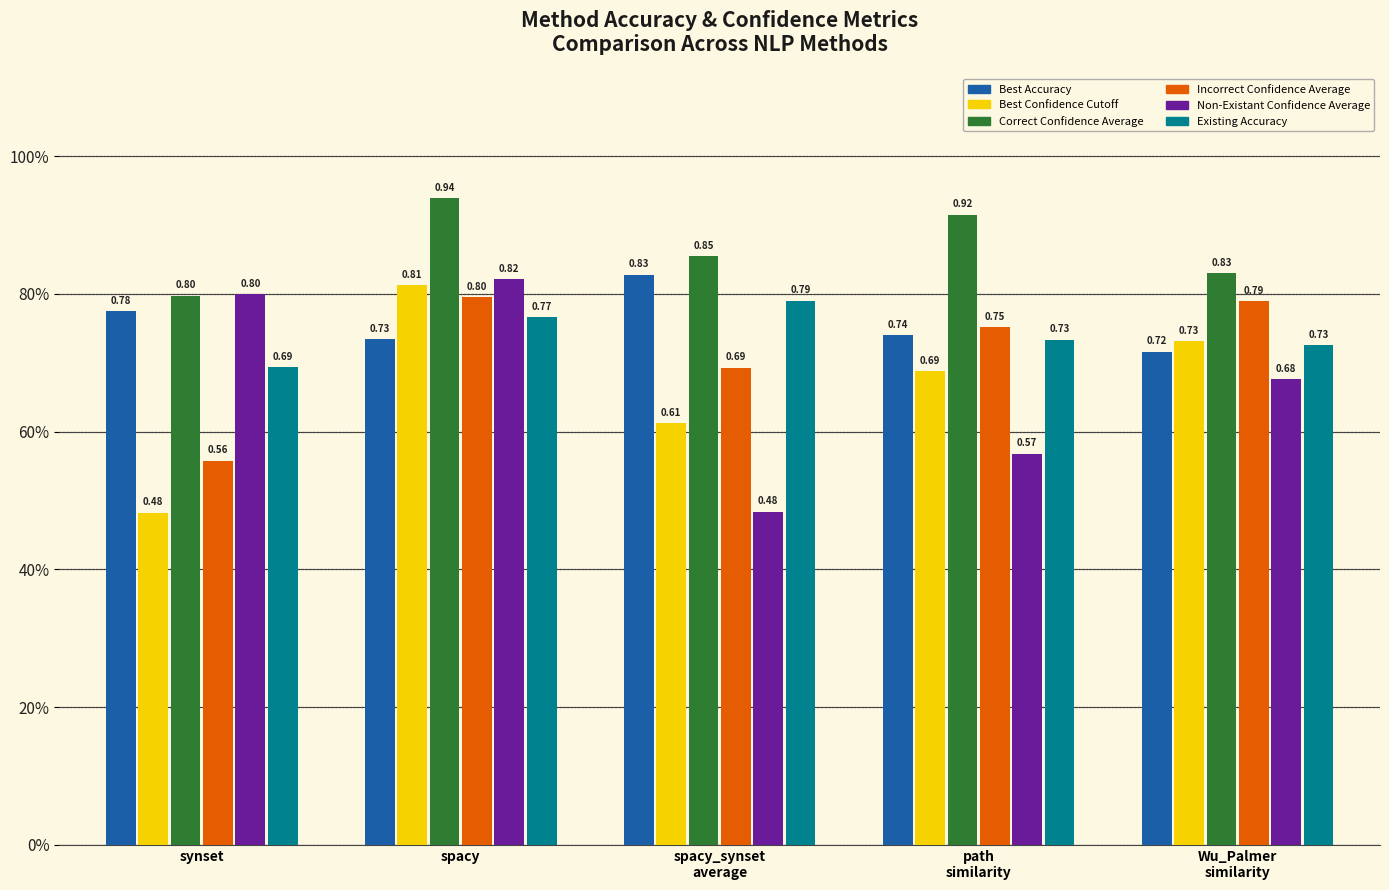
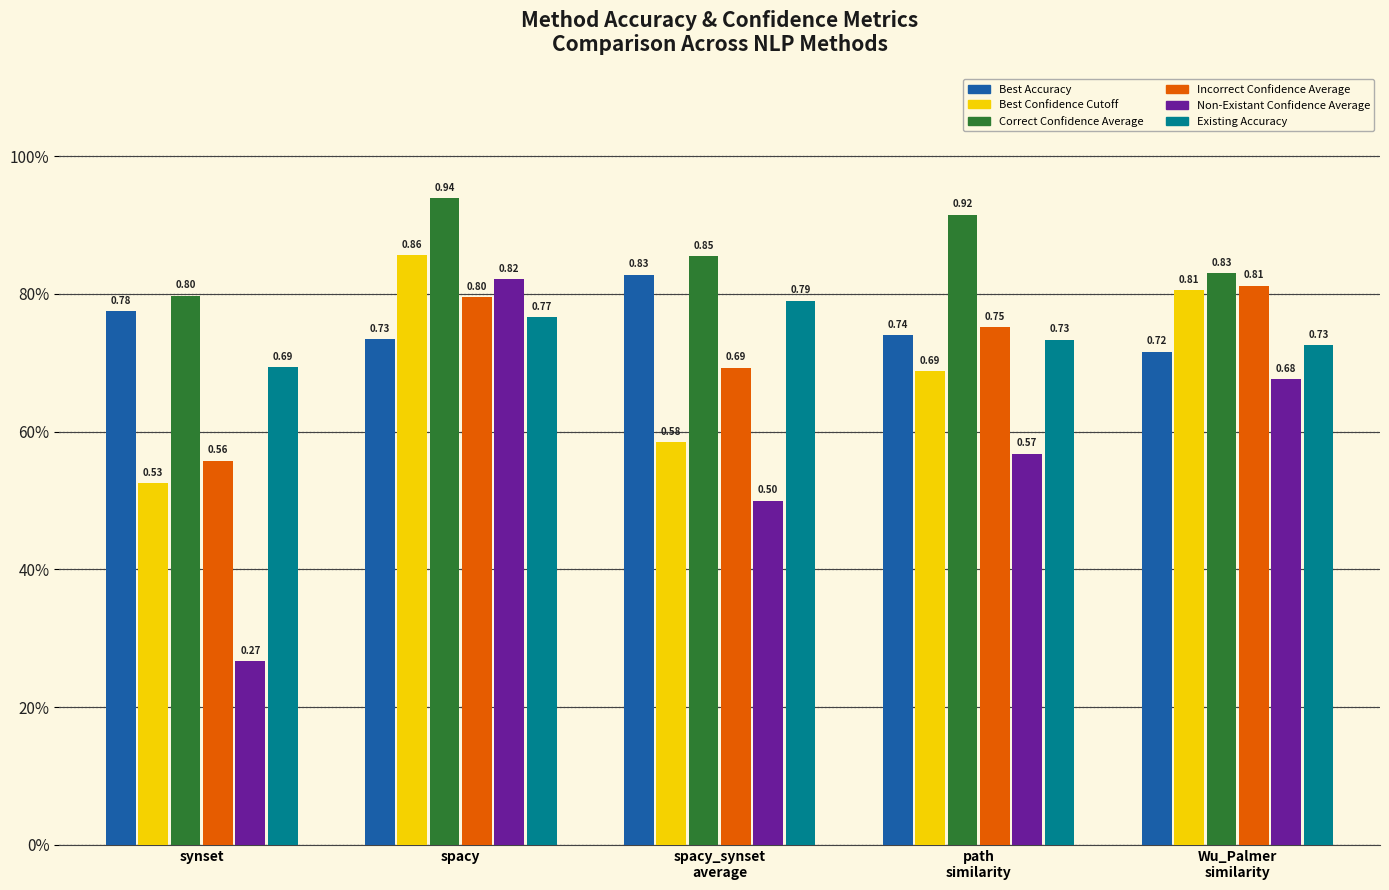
  {
    "Best Confidence Cutoff": {
-     "synset": 0.48,
-     "spacy": 0.81,
-     "spacy_synset average": 0.61,
+     "synset": 0.53,
+     "spacy": 0.86,
+     "spacy_synset average": 0.58,
      "path similarity": 0.69,
-     "Wu_Palmer similarity": 0.73
+     "Wu_Palmer similarity": 0.81
    },
    "Correct Confidence Average": {
      "synset": 0.80,
      "spacy": 0.94,
      "spacy_synset average": 0.85,
      "path similarity": 0.92,
      "Wu_Palmer similarity": 0.83
    },
    "Incorrect Confidence Average": {
      "synset": 0.56,
      "spacy": 0.80,
      "spacy_synset average": 0.69,
      "path similarity": 0.75,
-     "Wu_Palmer similarity": 0.79
+     "Wu_Palmer similarity": 0.81
    },
    "Non-Existant Confidence Average": {
-     "synset": 0.80,
+     "synset": 0.27,
      "spacy": 0.82,
-     "spacy_synset average": 0.48,
+     "spacy_synset average": 0.50,
      "path similarity": 0.57,
      "Wu_Palmer similarity": 0.68
    }
  }
